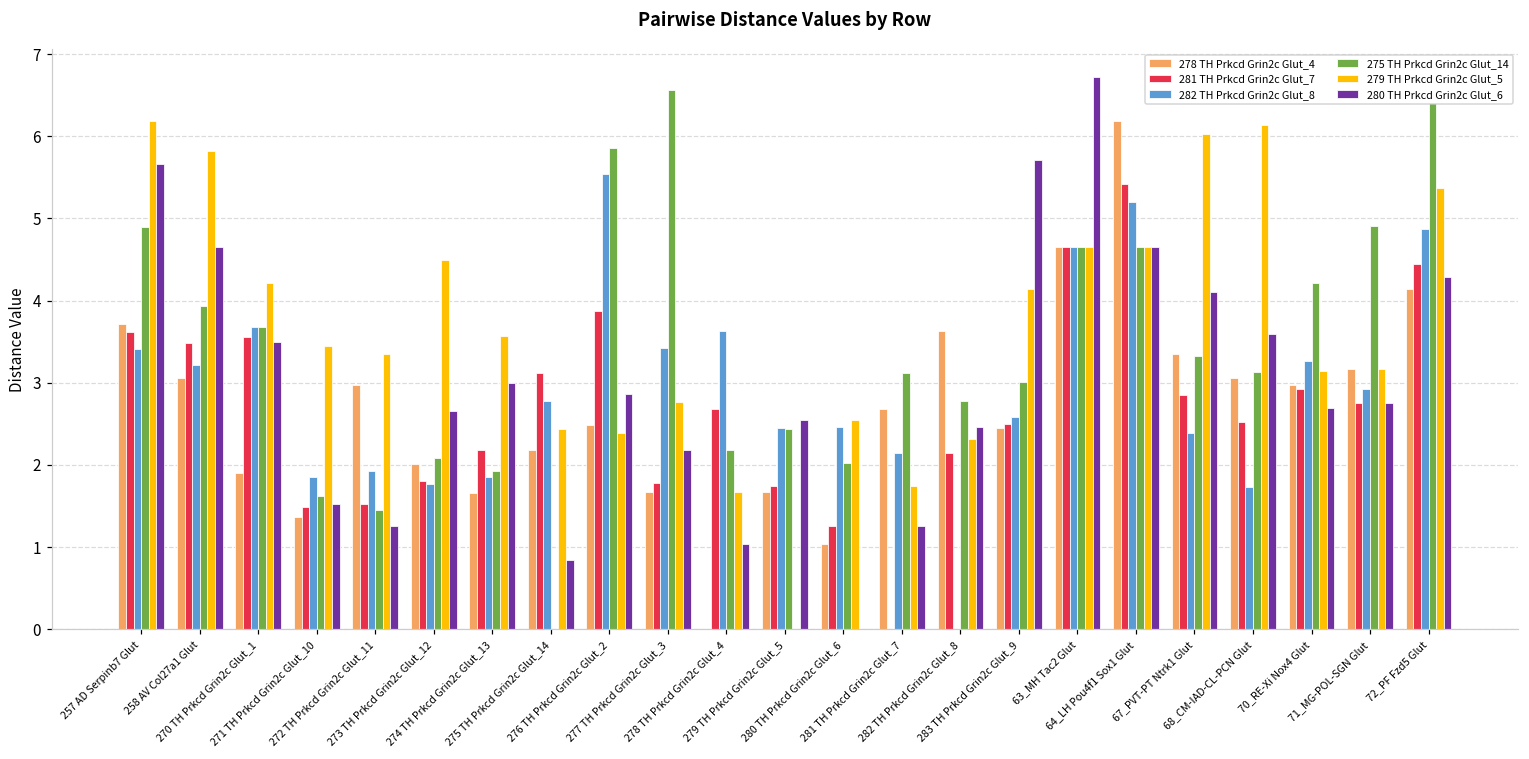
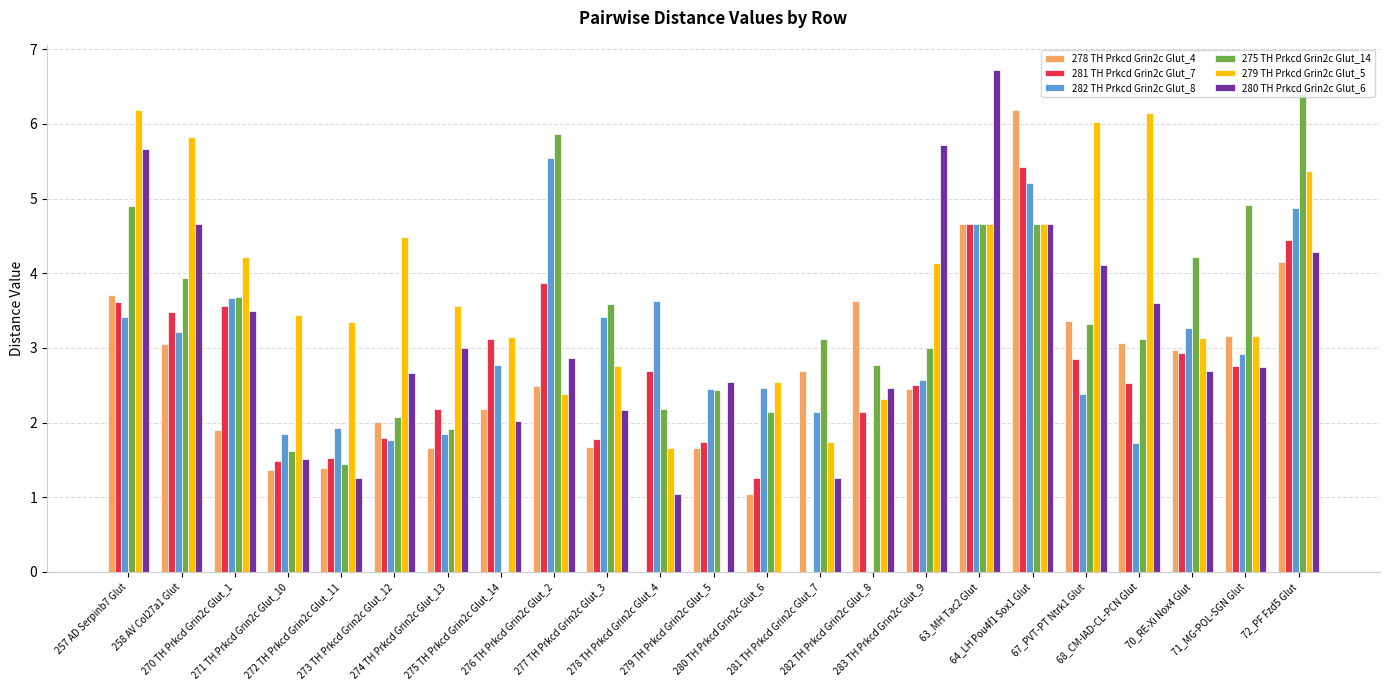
  {
    "278 TH Prkcd Grin2c Glut_4": {
      "257 AD Serpinb7 Glut": 3.7,
      "258 AV Col27a1 Glut": 3.1,
      "270 TH Prkcd Grin2c Glut_1": 1.9,
      "271 TH Prkcd Grin2c Glut_10": 1.4,
-     "272 TH Prkcd Grin2c Glut_11": 3.0,
+     "272 TH Prkcd Grin2c Glut_11": 1.4,
      "273 TH Prkcd Grin2c Glut_12": 2.0,
      "274 TH Prkcd Grin2c Glut_13": 1.7,
      "275 TH Prkcd Grin2c Glut_14": 2.2,
      "276 TH Prkcd Grin2c Glut_2": 2.5,
      "277 TH Prkcd Grin2c Glut_3": 1.7,
      "278 TH Prkcd Grin2c Glut_4": 0.0,
      "279 TH Prkcd Grin2c Glut_5": 1.7,
      "280 TH Prkcd Grin2c Glut_6": 1.0,
      "281 TH Prkcd Grin2c Glut_7": 2.7,
      "282 TH Prkcd Grin2c Glut_8": 3.6,
      "283 TH Prkcd Grin2c Glut_9": 2.4,
      "63_MH Tac2 Glut": 4.7,
      "64_LH Pou4f1 Sox1 Glut": 6.2,
      "67_PVT-PT Ntrk1 Glut": 3.4,
      "68_CM-IAD-CL-PCN Glut": 3.1,
      "70_RE-Xi Nox4 Glut": 3.0,
      "71_MG-POL-SGN Glut": 3.2,
      "72_PF Fzd5 Glut": 4.1
    },
    "281 TH Prkcd Grin2c Glut_7": {
      "257 AD Serpinb7 Glut": 3.6,
      "258 AV Col27a1 Glut": 3.5,
      "270 TH Prkcd Grin2c Glut_1": 3.6,
      "271 TH Prkcd Grin2c Glut_10": 1.5,
      "272 TH Prkcd Grin2c Glut_11": 1.5,
      "273 TH Prkcd Grin2c Glut_12": 1.8,
      "274 TH Prkcd Grin2c Glut_13": 2.2,
      "275 TH Prkcd Grin2c Glut_14": 3.1,
      "276 TH Prkcd Grin2c Glut_2": 3.9,
      "277 TH Prkcd Grin2c Glut_3": 1.8,
      "278 TH Prkcd Grin2c Glut_4": 2.7,
      "279 TH Prkcd Grin2c Glut_5": 1.7,
      "280 TH Prkcd Grin2c Glut_6": 1.3,
      "281 TH Prkcd Grin2c Glut_7": 0.0,
      "282 TH Prkcd Grin2c Glut_8": 2.1,
      "283 TH Prkcd Grin2c Glut_9": 2.5,
      "63_MH Tac2 Glut": 4.7,
      "64_LH Pou4f1 Sox1 Glut": 5.4,
      "67_PVT-PT Ntrk1 Glut": 2.8,
      "68_CM-IAD-CL-PCN Glut": 2.5,
      "70_RE-Xi Nox4 Glut": 2.9,
      "71_MG-POL-SGN Glut": 2.8,
      "72_PF Fzd5 Glut": 4.4
    },
    "282 TH Prkcd Grin2c Glut_8": {
      "257 AD Serpinb7 Glut": 3.4,
      "258 AV Col27a1 Glut": 3.2,
      "270 TH Prkcd Grin2c Glut_1": 3.7,
      "271 TH Prkcd Grin2c Glut_10": 1.8,
      "272 TH Prkcd Grin2c Glut_11": 1.9,
      "273 TH Prkcd Grin2c Glut_12": 1.8,
      "274 TH Prkcd Grin2c Glut_13": 1.8,
      "275 TH Prkcd Grin2c Glut_14": 2.8,
      "276 TH Prkcd Grin2c Glut_2": 5.5,
      "277 TH Prkcd Grin2c Glut_3": 3.4,
      "278 TH Prkcd Grin2c Glut_4": 3.6,
      "279 TH Prkcd Grin2c Glut_5": 2.4,
      "280 TH Prkcd Grin2c Glut_6": 2.5,
      "281 TH Prkcd Grin2c Glut_7": 2.1,
      "282 TH Prkcd Grin2c Glut_8": 0.0,
      "283 TH Prkcd Grin2c Glut_9": 2.6,
      "63_MH Tac2 Glut": 4.7,
      "64_LH Pou4f1 Sox1 Glut": 5.2,
      "67_PVT-PT Ntrk1 Glut": 2.4,
      "68_CM-IAD-CL-PCN Glut": 1.7,
      "70_RE-Xi Nox4 Glut": 3.3,
      "71_MG-POL-SGN Glut": 2.9,
      "72_PF Fzd5 Glut": 4.9
    },
    "275 TH Prkcd Grin2c Glut_14": {
      "257 AD Serpinb7 Glut": 4.9,
      "258 AV Col27a1 Glut": 3.9,
      "270 TH Prkcd Grin2c Glut_1": 3.7,
      "271 TH Prkcd Grin2c Glut_10": 1.6,
      "272 TH Prkcd Grin2c Glut_11": 1.4,
      "273 TH Prkcd Grin2c Glut_12": 2.1,
      "274 TH Prkcd Grin2c Glut_13": 1.9,
      "275 TH Prkcd Grin2c Glut_14": 0.0,
      "276 TH Prkcd Grin2c Glut_2": 5.9,
-     "277 TH Prkcd Grin2c Glut_3": 6.6,
+     "277 TH Prkcd Grin2c Glut_3": 3.6,
      "278 TH Prkcd Grin2c Glut_4": 2.2,
      "279 TH Prkcd Grin2c Glut_5": 2.4,
-     "280 TH Prkcd Grin2c Glut_6": 2.0,
+     "280 TH Prkcd Grin2c Glut_6": 2.1,
      "281 TH Prkcd Grin2c Glut_7": 3.1,
      "282 TH Prkcd Grin2c Glut_8": 2.8,
      "283 TH Prkcd Grin2c Glut_9": 3.0,
      "63_MH Tac2 Glut": 4.7,
      "64_LH Pou4f1 Sox1 Glut": 4.7,
      "67_PVT-PT Ntrk1 Glut": 3.3,
      "68_CM-IAD-CL-PCN Glut": 3.1,
      "70_RE-Xi Nox4 Glut": 4.2,
      "71_MG-POL-SGN Glut": 4.9
    },
    "279 TH Prkcd Grin2c Glut_5": {
      "257 AD Serpinb7 Glut": 6.2,
      "258 AV Col27a1 Glut": 5.8,
      "270 TH Prkcd Grin2c Glut_1": 4.2,
      "271 TH Prkcd Grin2c Glut_10": 3.4,
      "272 TH Prkcd Grin2c Glut_11": 3.3,
      "273 TH Prkcd Grin2c Glut_12": 4.5,
      "274 TH Prkcd Grin2c Glut_13": 3.6,
-     "275 TH Prkcd Grin2c Glut_14": 2.4,
+     "275 TH Prkcd Grin2c Glut_14": 3.1,
      "276 TH Prkcd Grin2c Glut_2": 2.4,
      "277 TH Prkcd Grin2c Glut_3": 2.8,
      "278 TH Prkcd Grin2c Glut_4": 1.7,
      "279 TH Prkcd Grin2c Glut_5": 0.0,
      "280 TH Prkcd Grin2c Glut_6": 2.5,
      "281 TH Prkcd Grin2c Glut_7": 1.7,
      "282 TH Prkcd Grin2c Glut_8": 2.3,
      "283 TH Prkcd Grin2c Glut_9": 4.1,
      "63_MH Tac2 Glut": 4.7,
      "64_LH Pou4f1 Sox1 Glut": 4.7,
      "67_PVT-PT Ntrk1 Glut": 6.0,
      "68_CM-IAD-CL-PCN Glut": 6.1,
      "70_RE-Xi Nox4 Glut": 3.1,
      "71_MG-POL-SGN Glut": 3.2,
      "72_PF Fzd5 Glut": 5.4
    },
    "280 TH Prkcd Grin2c Glut_6": {
      "257 AD Serpinb7 Glut": 5.7,
      "258 AV Col27a1 Glut": 4.7,
      "270 TH Prkcd Grin2c Glut_1": 3.5,
      "271 TH Prkcd Grin2c Glut_10": 1.5,
      "272 TH Prkcd Grin2c Glut_11": 1.3,
      "273 TH Prkcd Grin2c Glut_12": 2.7,
      "274 TH Prkcd Grin2c Glut_13": 3.0,
-     "275 TH Prkcd Grin2c Glut_14": 0.8,
+     "275 TH Prkcd Grin2c Glut_14": 2.0,
      "276 TH Prkcd Grin2c Glut_2": 2.9,
      "277 TH Prkcd Grin2c Glut_3": 2.2,
      "278 TH Prkcd Grin2c Glut_4": 1.0,
      "279 TH Prkcd Grin2c Glut_5": 2.5,
      "280 TH Prkcd Grin2c Glut_6": 0.0,
      "281 TH Prkcd Grin2c Glut_7": 1.3,
      "282 TH Prkcd Grin2c Glut_8": 2.5,
      "283 TH Prkcd Grin2c Glut_9": 5.7,
      "63_MH Tac2 Glut": 6.7,
      "64_LH Pou4f1 Sox1 Glut": 4.7,
      "67_PVT-PT Ntrk1 Glut": 4.1,
      "68_CM-IAD-CL-PCN Glut": 3.6,
      "70_RE-Xi Nox4 Glut": 2.7,
      "71_MG-POL-SGN Glut": 2.7,
      "72_PF Fzd5 Glut": 4.3
    }
  }
